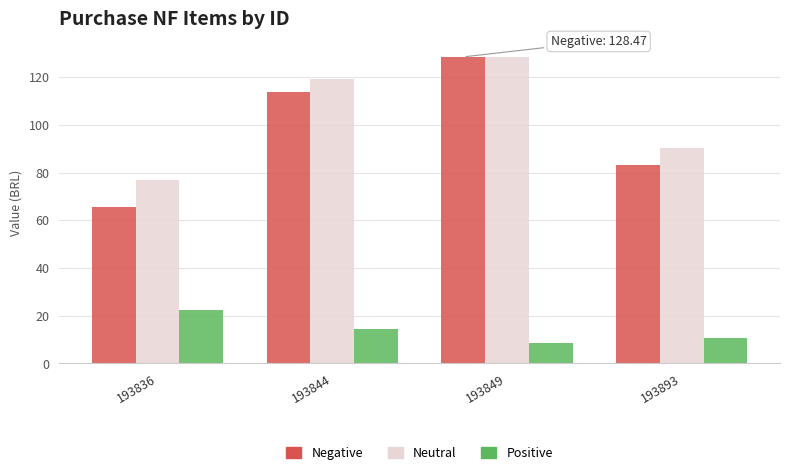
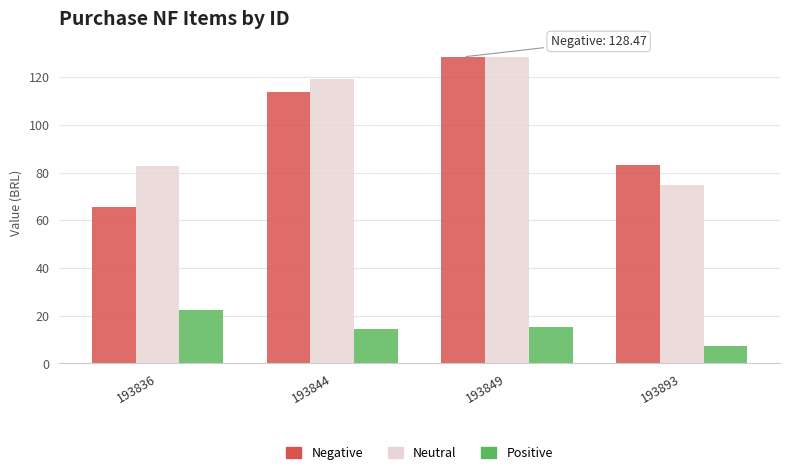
  {
    "Negative": {
      "193836": 66,
      "193844": 114,
      "193849": 128,
      "193893": 83
    },
    "Neutral": {
-     "193836": 77,
+     "193836": 83,
      "193844": 119,
-     "193893": 90
+     "193893": 75
    },
    "Positive": {
      "193836": 23,
      "193844": 14,
-     "193849": 9,
-     "193893": 11
+     "193849": 15,
+     "193893": 7
    }
  }
